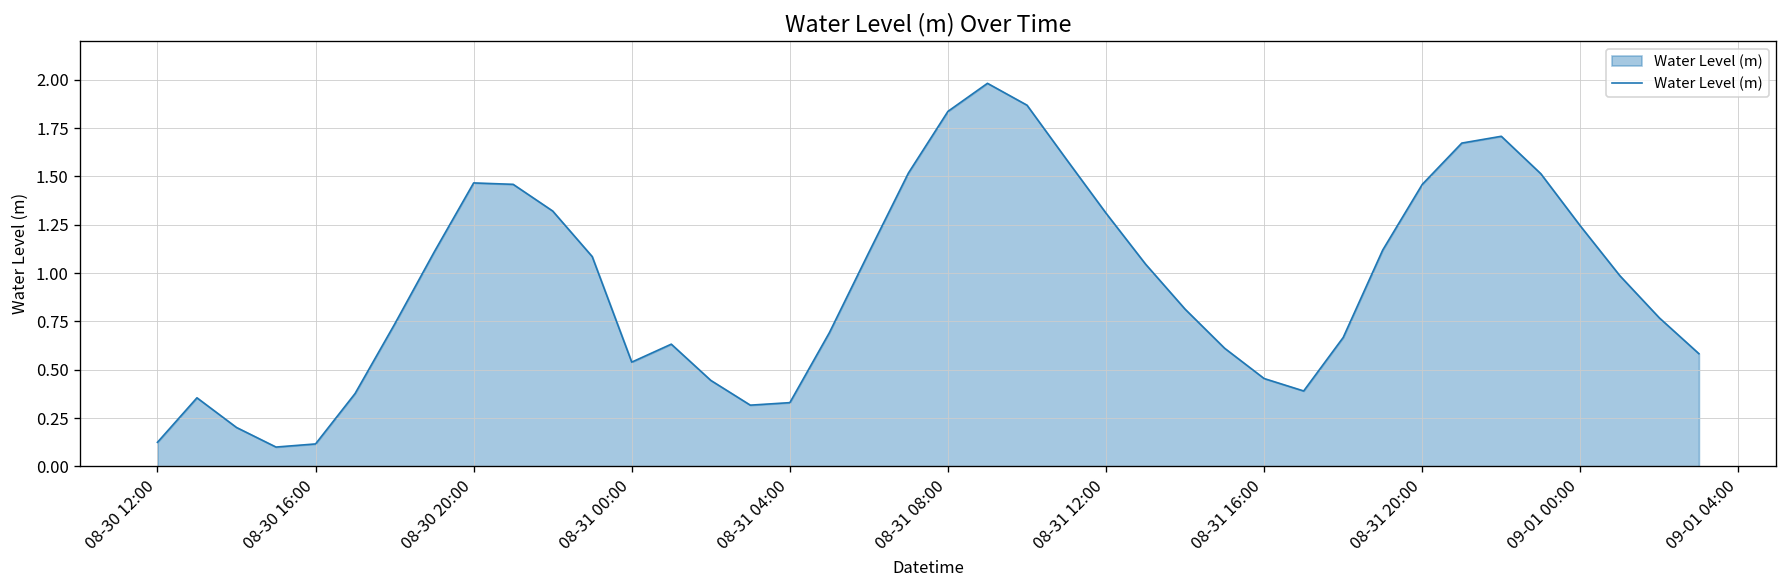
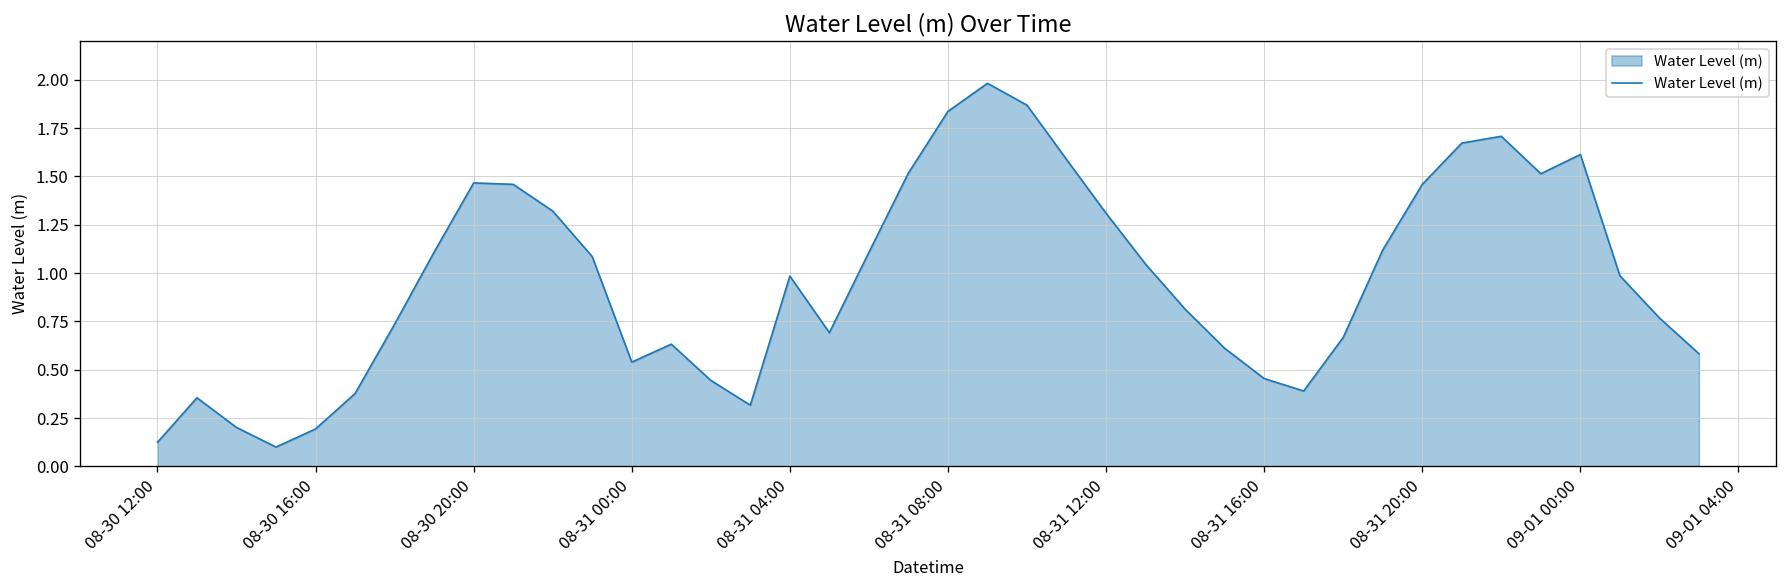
  {
    "08-30 12:00": 0.12,
-   "08-30 16:00": 0.12,
+   "08-30 16:00": 0.19,
    "08-30 20:00": 1.47,
    "08-31 00:00": 0.54,
-   "08-31 04:00": 0.33,
+   "08-31 04:00": 0.98,
    "08-31 08:00": 1.84,
    "08-31 12:00": 1.31,
    "08-31 16:00": 0.45,
    "08-31 20:00": 1.46,
-   "09-01 00:00": 1.24
+   "09-01 00:00": 1.61
  }
